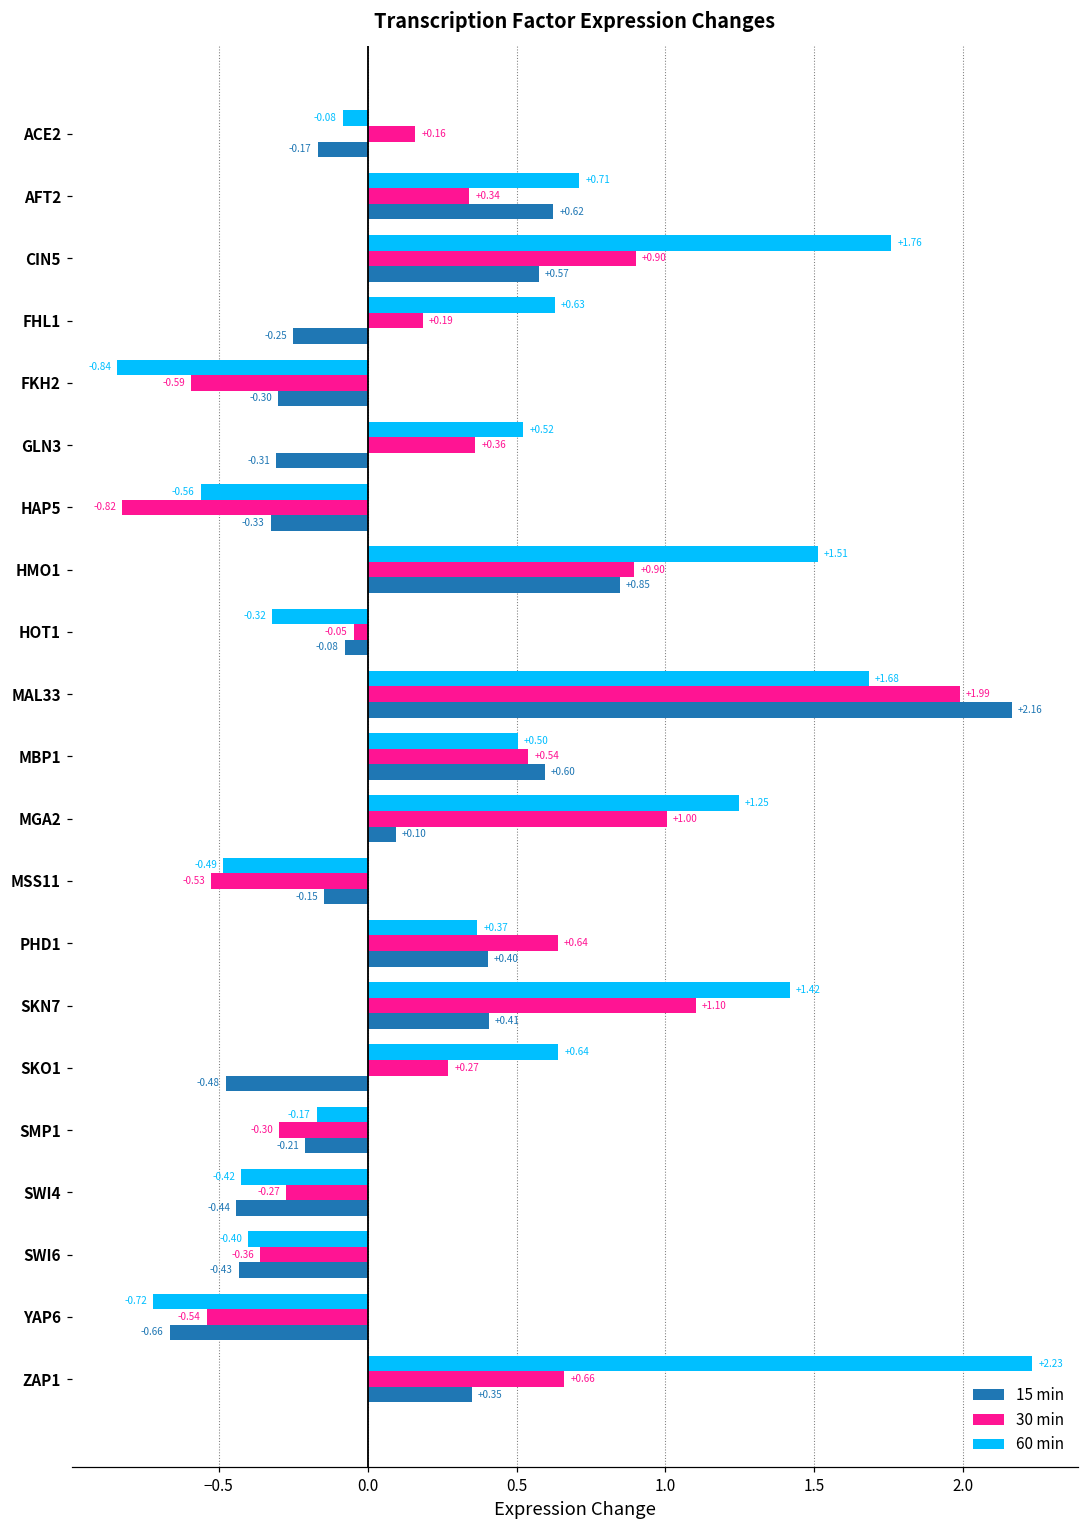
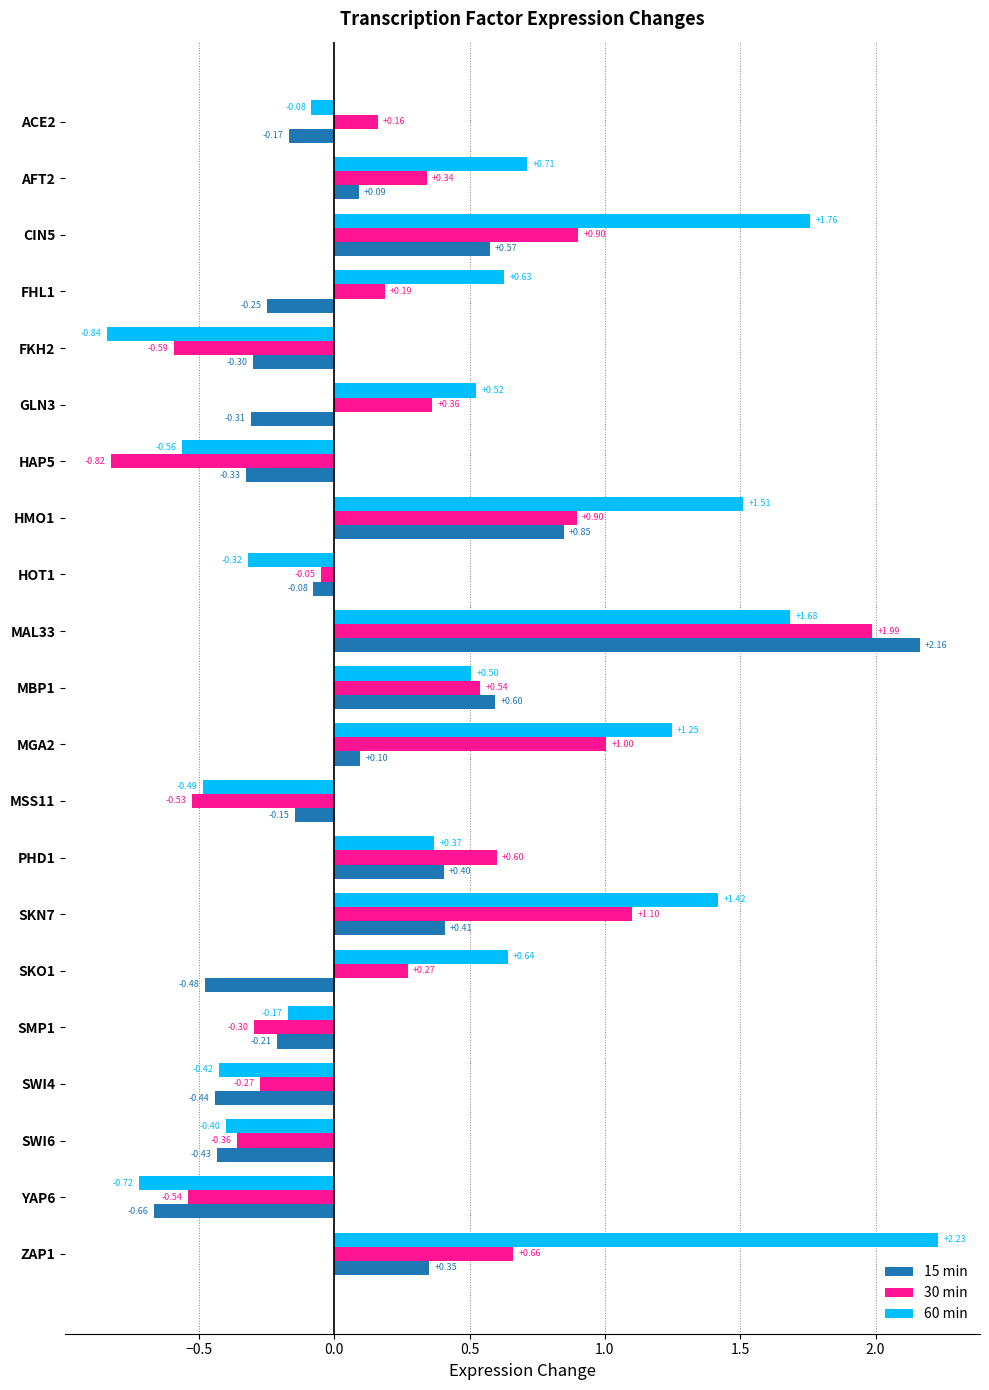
  {
    "15 min": {
      "ACE2": "-0.17",
-     "AFT2": "+0.62",
+     "AFT2": "+0.09",
      "CIN5": "+0.57",
      "FHL1": "-0.25",
      "FKH2": "-0.30",
      "GLN3": "-0.31",
      "HAP5": "-0.33",
      "HMO1": "+0.85",
      "HOT1": "-0.08",
      "MAL33": "+2.16",
      "MBP1": "+0.60",
      "MGA2": "+0.10",
      "MSS11": "-0.15",
      "PHD1": "+0.40",
      "SKN7": "+0.41",
      "SKO1": "-0.48",
      "SMP1": "-0.21",
      "SWI4": "-0.44",
      "SWI6": "-0.43",
      "YAP6": "-0.66",
      "ZAP1": "+0.35"
    },
    "30 min": {
      "ACE2": "+0.16",
      "AFT2": "+0.34",
      "CIN5": "+0.90",
      "FHL1": "+0.19",
      "FKH2": "-0.59",
      "GLN3": "+0.36",
      "HAP5": "-0.82",
      "HMO1": "+0.90",
      "HOT1": "-0.05",
      "MAL33": "+1.99",
      "MBP1": "+0.54",
      "MGA2": "+1.00",
      "MSS11": "-0.53",
-     "PHD1": "+0.64",
+     "PHD1": "+0.60",
      "SKN7": "+1.10",
      "SKO1": "+0.27",
      "SMP1": "-0.30",
      "SWI4": "-0.27",
      "SWI6": "-0.36",
      "YAP6": "-0.54",
      "ZAP1": "+0.66"
    },
    "60 min": {
      "ACE2": "-0.08",
      "AFT2": "+0.71",
      "CIN5": "+1.76",
      "FHL1": "+0.63",
      "FKH2": "-0.84",
      "GLN3": "+0.52",
      "HAP5": "-0.56",
      "HMO1": "+1.51",
      "HOT1": "-0.32",
      "MAL33": "+1.68",
      "MBP1": "+0.50",
      "MGA2": "+1.25",
      "MSS11": "-0.49",
      "PHD1": "+0.37",
      "SKN7": "+1.42",
      "SKO1": "+0.64",
      "SMP1": "-0.17",
      "SWI4": "-0.42",
      "SWI6": "-0.40",
      "YAP6": "-0.72",
      "ZAP1": "+2.23"
    }
  }
